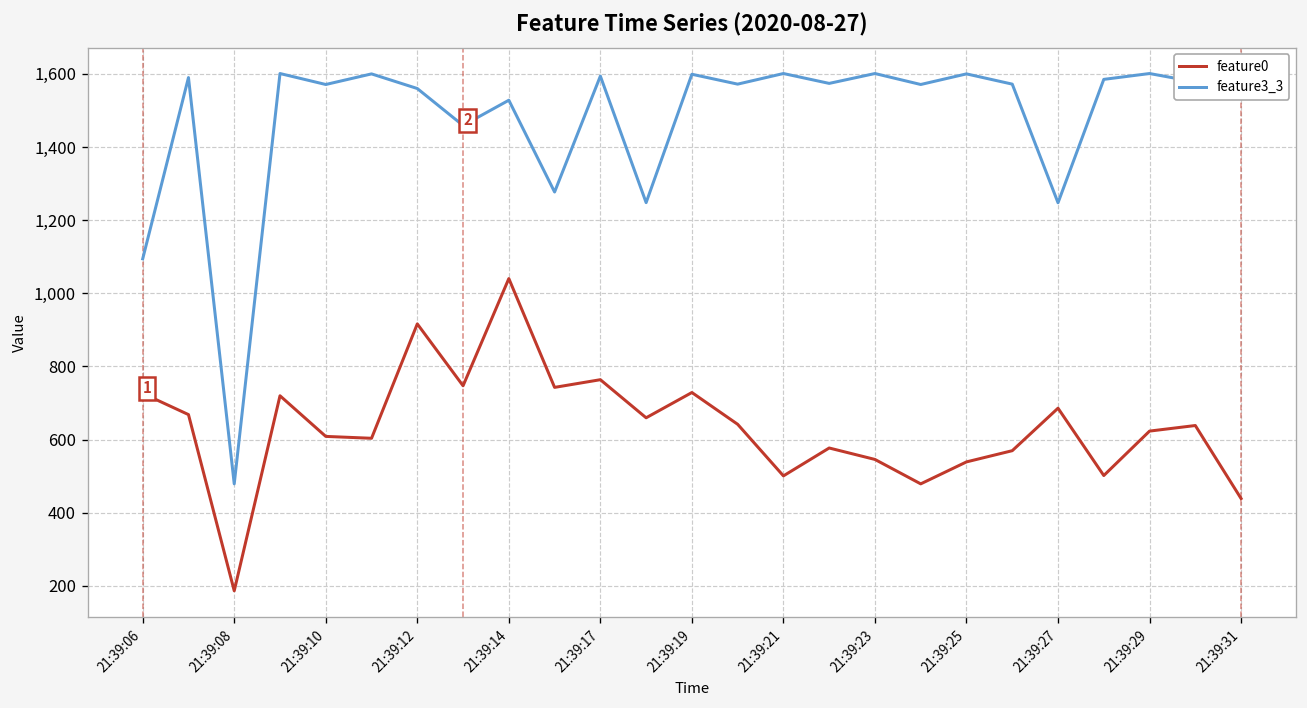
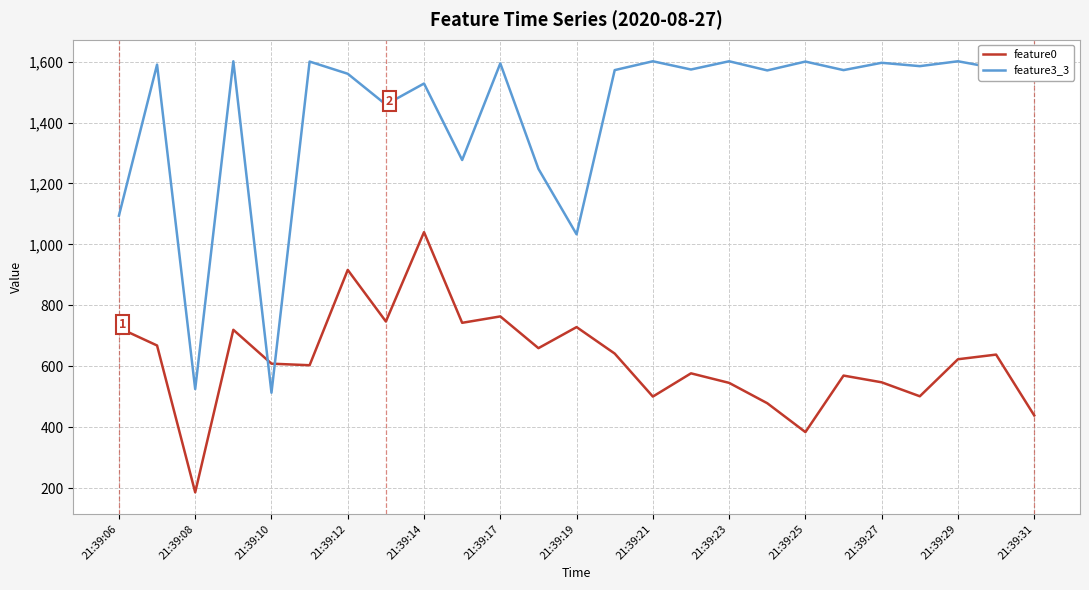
  {
    "feature0": {
      "21:39:08": "190",
      "21:39:10": "610",
      "21:39:12": "920",
      "21:39:14": "1,040",
      "21:39:17": "760",
      "21:39:19": "730",
      "21:39:21": "500",
      "21:39:23": "550",
-     "21:39:25": "540",
-     "21:39:27": "690",
+     "21:39:25": "380",
+     "21:39:27": "550",
      "21:39:29": "620",
      "21:39:31": "440"
    },
    "feature3_3": {
      "21:39:06": "1,090",
-     "21:39:08": "480",
-     "21:39:10": "1,570",
+     "21:39:08": "530",
+     "21:39:10": "510",
      "21:39:12": "1,560",
      "21:39:14": "1,530",
      "21:39:17": "1,590",
-     "21:39:19": "1,600",
+     "21:39:19": "1,030",
      "21:39:21": "1,600",
      "21:39:23": "1,600",
      "21:39:25": "1,600",
-     "21:39:27": "1,250",
+     "21:39:27": "1,600",
      "21:39:29": "1,600"
    }
  }
